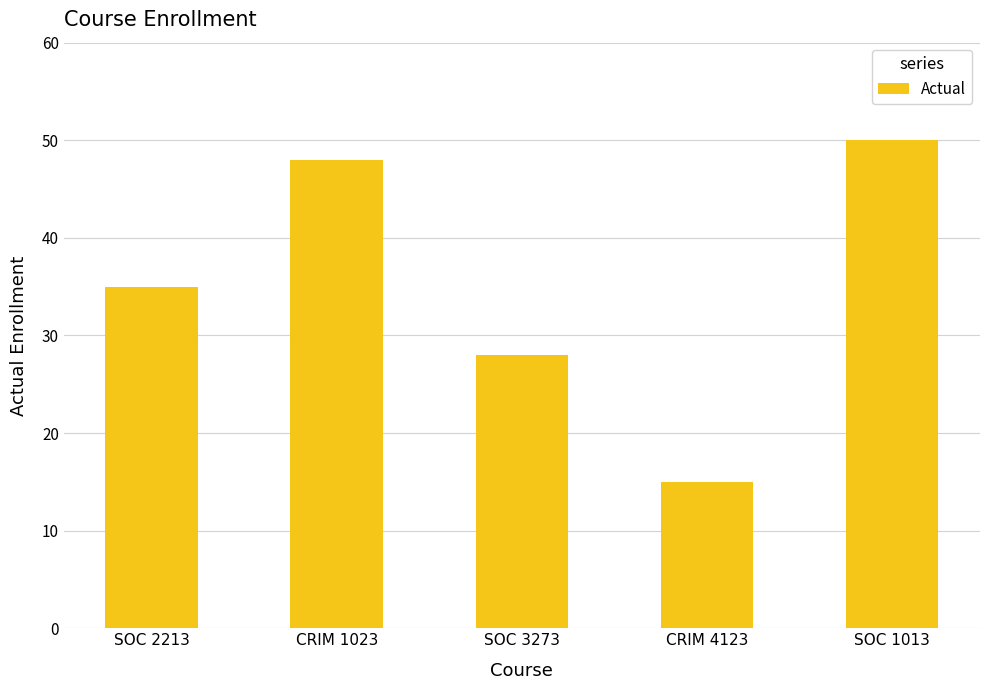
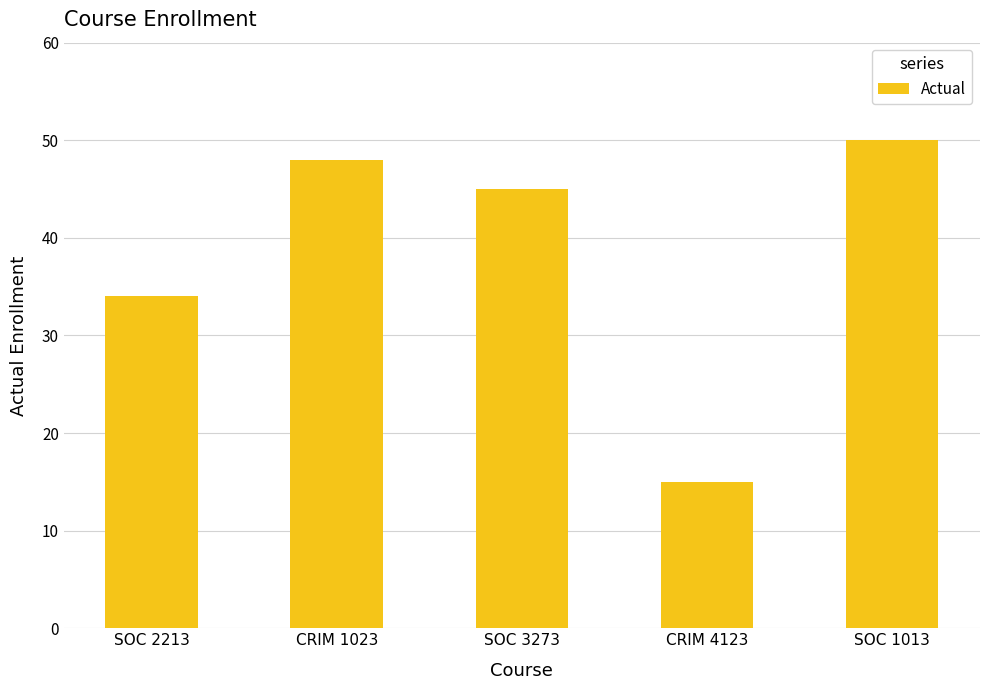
  {
-   "SOC 2213": 35,
+   "SOC 2213": 34,
    "CRIM 1023": 48,
-   "SOC 3273": 28,
+   "SOC 3273": 45,
    "CRIM 4123": 15,
    "SOC 1013": 50
  }
